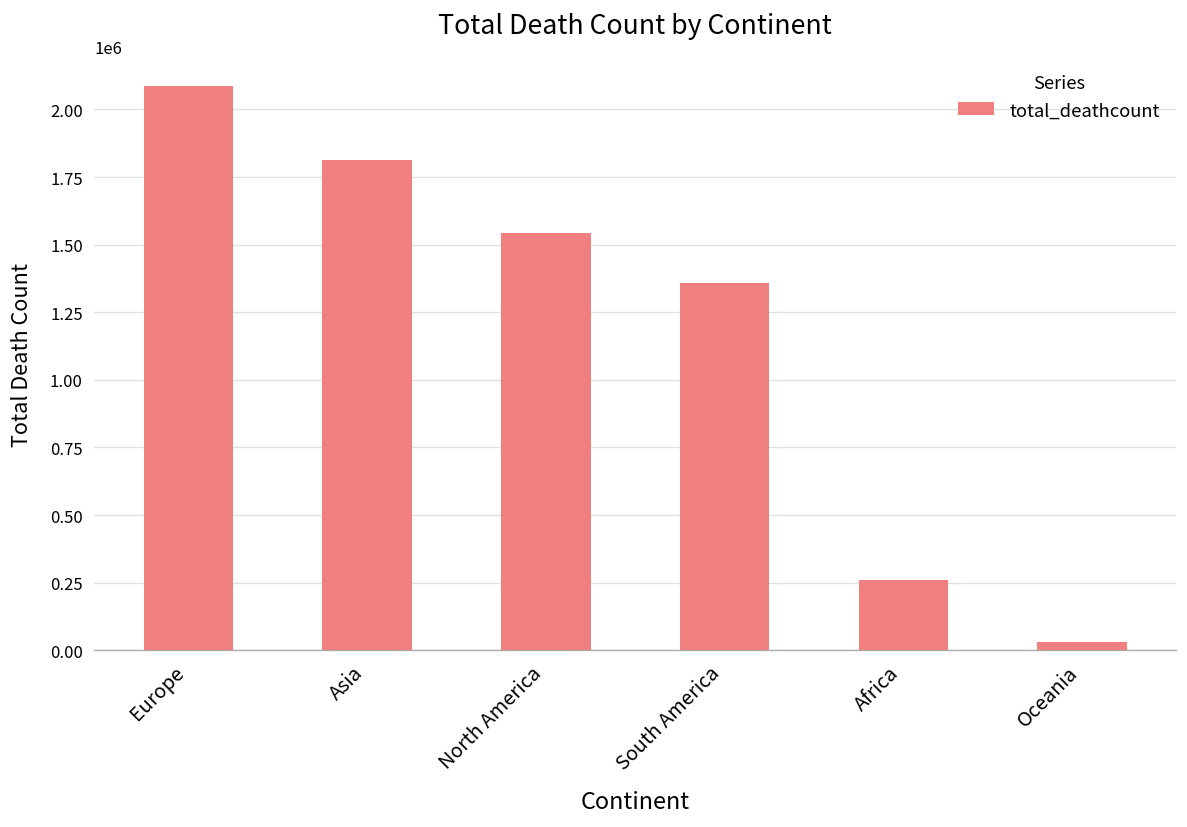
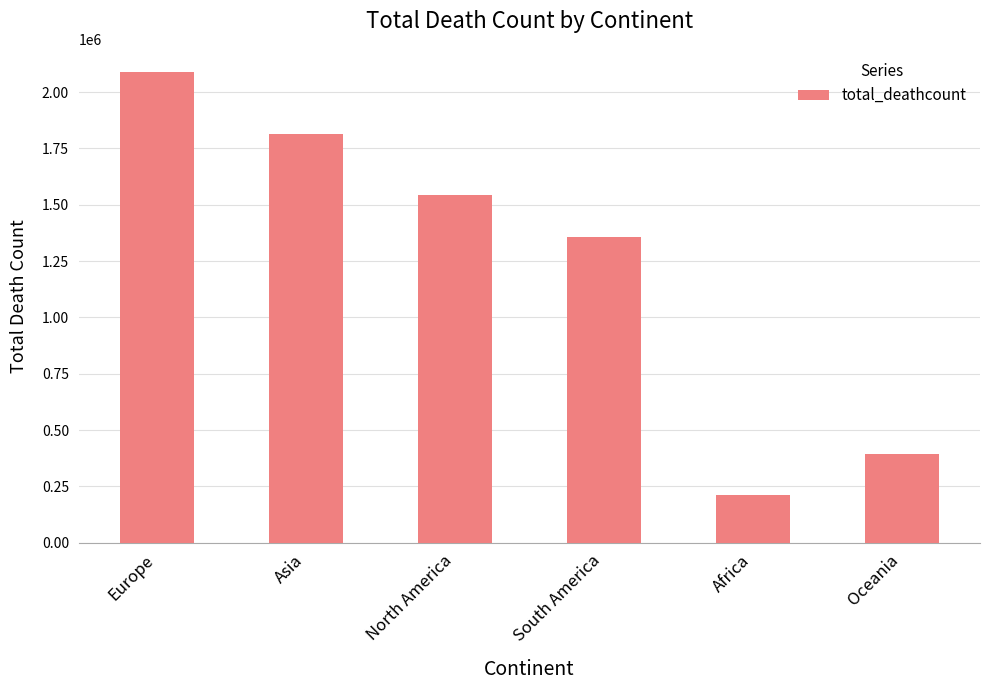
  {
    "Europe": 2090000,
    "Asia": 1810000,
    "North America": 1540000,
    "South America": 1360000,
-   "Africa": 260000,
-   "Oceania": 30000
+   "Africa": 210000,
+   "Oceania": 390000
  }
